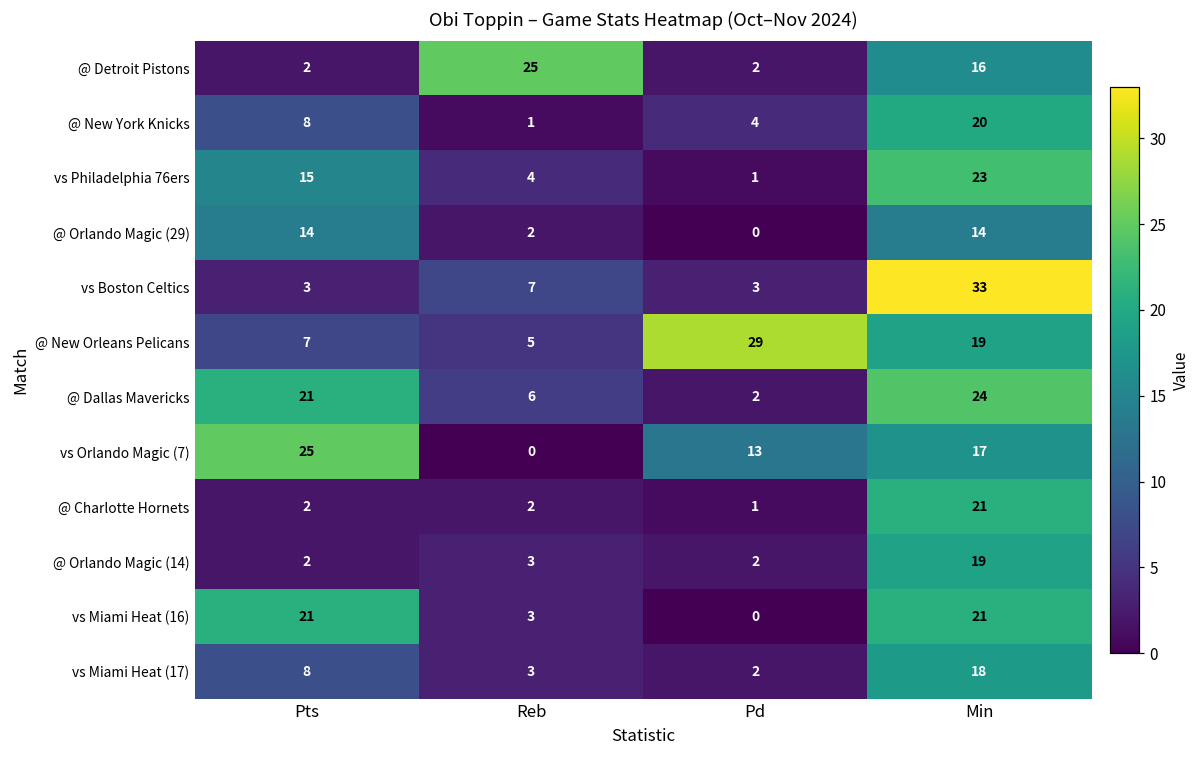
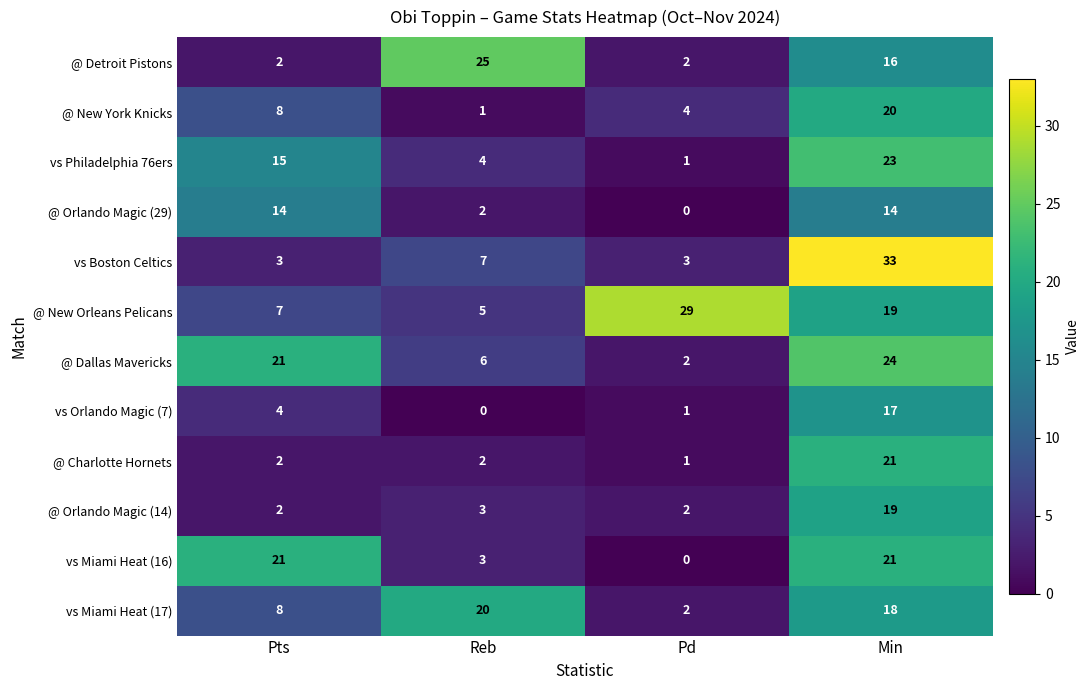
  {
    "@ Detroit Pistons": {
      "Pts": 2,
      "Reb": 25,
      "Pd": 2,
      "Min": 16
    },
    "@ New York Knicks": {
      "Pts": 8,
      "Reb": 1,
      "Pd": 4,
      "Min": 20
    },
    "vs Philadelphia 76ers": {
      "Pts": 15,
      "Reb": 4,
      "Pd": 1,
      "Min": 23
    },
    "@ Orlando Magic (29)": {
      "Pts": 14,
      "Reb": 2,
      "Pd": 0,
      "Min": 14
    },
    "vs Boston Celtics": {
      "Pts": 3,
      "Reb": 7,
      "Pd": 3,
      "Min": 33
    },
    "@ New Orleans Pelicans": {
      "Pts": 7,
      "Reb": 5,
      "Pd": 29,
      "Min": 19
    },
    "@ Dallas Mavericks": {
      "Pts": 21,
      "Reb": 6,
      "Pd": 2,
      "Min": 24
    },
    "vs Orlando Magic (7)": {
-     "Pts": 25,
+     "Pts": 4,
      "Reb": 0,
-     "Pd": 13,
+     "Pd": 1,
      "Min": 17
    },
    "@ Charlotte Hornets": {
      "Pts": 2,
      "Reb": 2,
      "Pd": 1,
      "Min": 21
    },
    "@ Orlando Magic (14)": {
      "Pts": 2,
      "Reb": 3,
      "Pd": 2,
      "Min": 19
    },
    "vs Miami Heat (16)": {
      "Pts": 21,
      "Reb": 3,
      "Pd": 0,
      "Min": 21
    },
    "vs Miami Heat (17)": {
      "Pts": 8,
-     "Reb": 3,
+     "Reb": 20,
      "Pd": 2,
      "Min": 18
    }
  }
